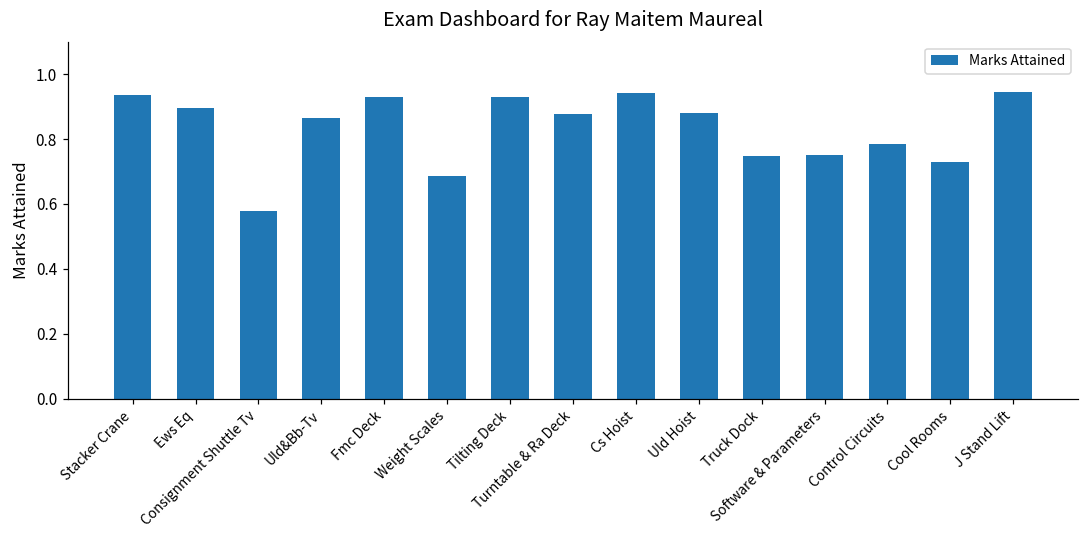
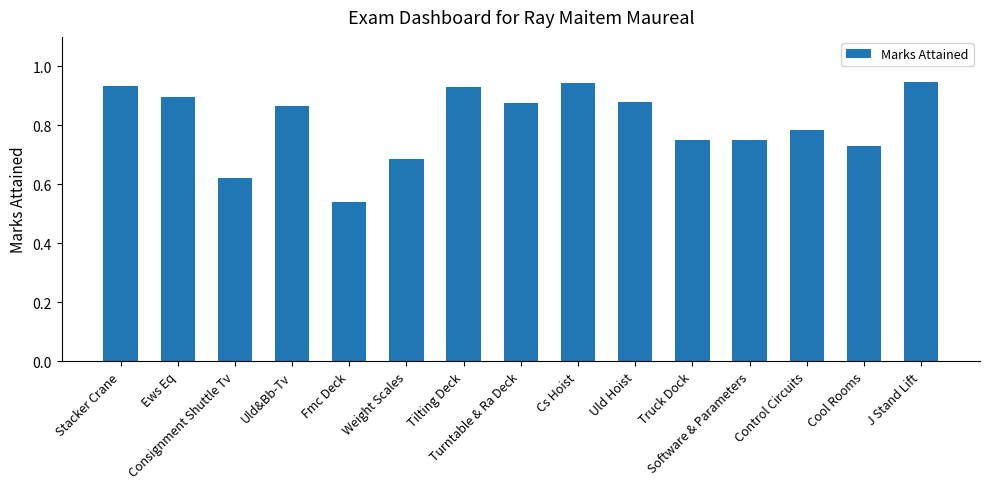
  {
    "Stacker Crane": 0.94,
    "Ews Eq": 0.90,
-   "Consignment Shuttle Tv": 0.58,
+   "Consignment Shuttle Tv": 0.62,
    "Uld&Bb-Tv": 0.87,
-   "Fmc Deck": 0.93,
+   "Fmc Deck": 0.54,
    "Weight Scales": 0.69,
    "Tilting Deck": 0.93,
    "Turntable & Ra Deck": 0.88,
    "Cs Hoist": 0.94,
    "Uld Hoist": 0.88,
    "Truck Dock": 0.75,
    "Software & Parameters": 0.75,
    "Control Circuits": 0.78,
    "Cool Rooms": 0.73,
    "J Stand Lift": 0.95
  }
